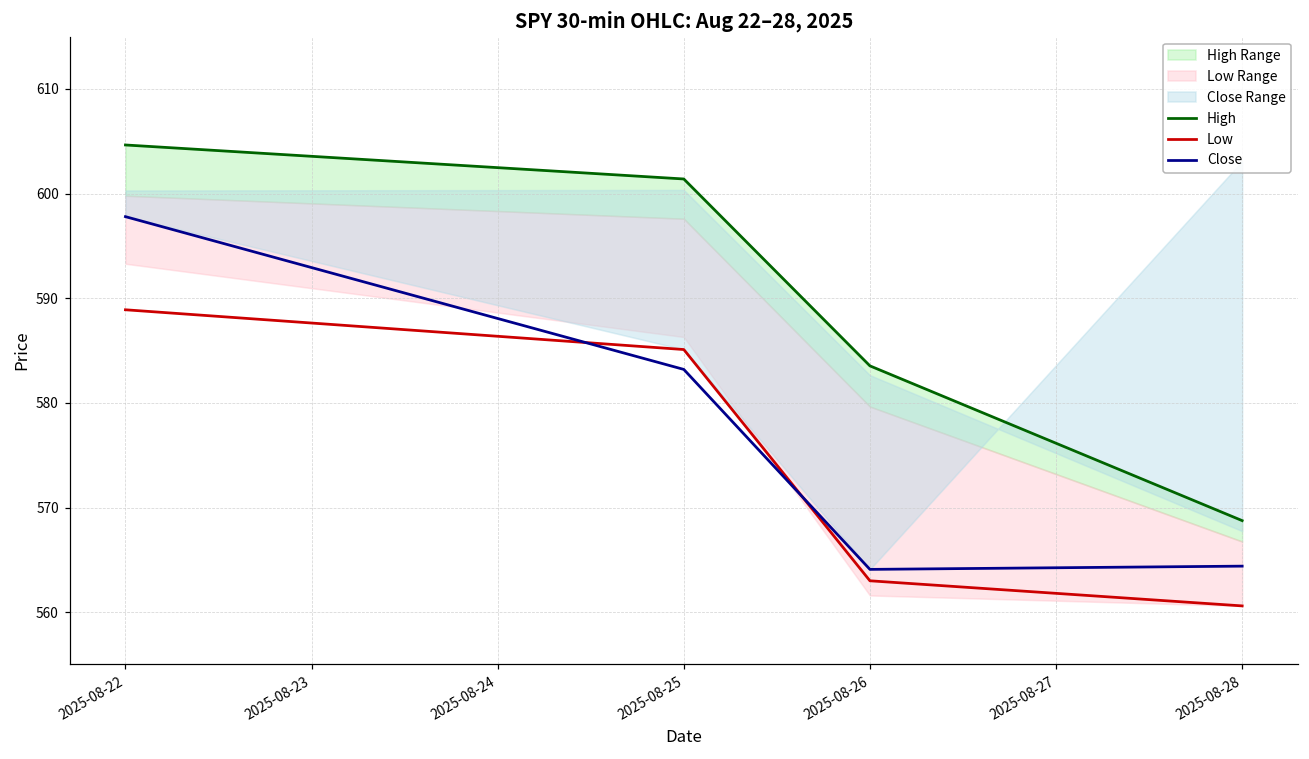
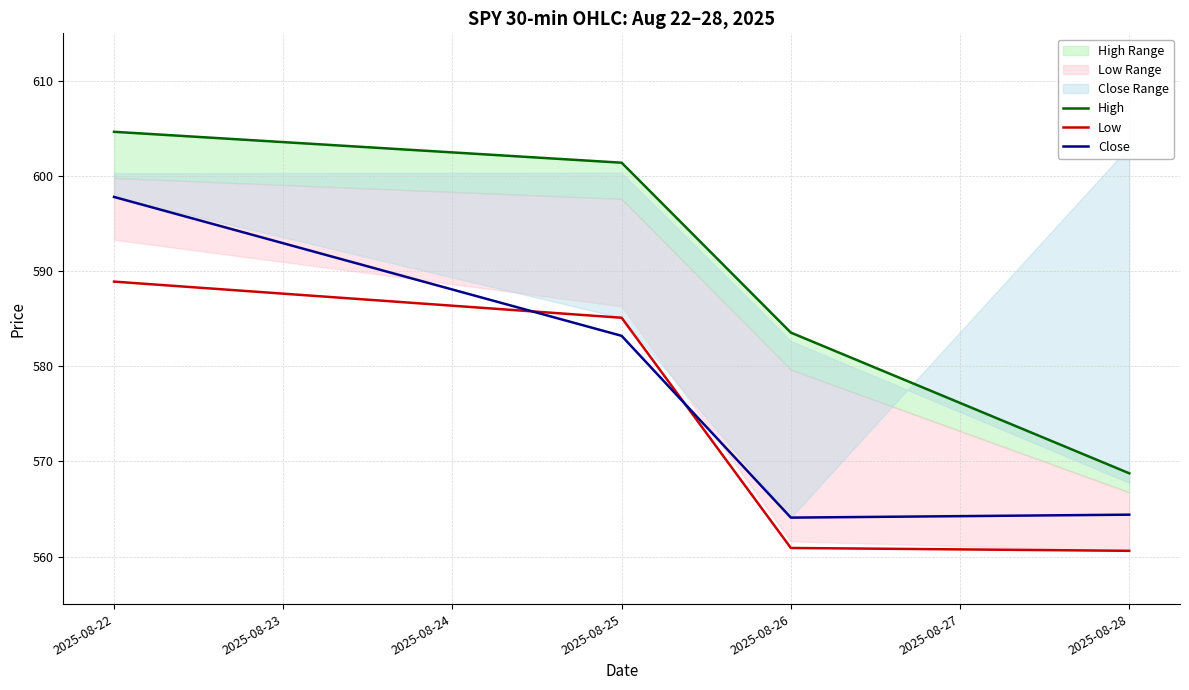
  {
    "Low": {
      "2025-08-22": 589,
      "2025-08-25": 585,
-     "2025-08-26": 563,
+     "2025-08-26": 561,
      "2025-08-28": 561
    },
    "Close": {
      "2025-08-22": 598,
      "2025-08-25": 583,
      "2025-08-26": 564,
      "2025-08-28": 564
    }
  }
